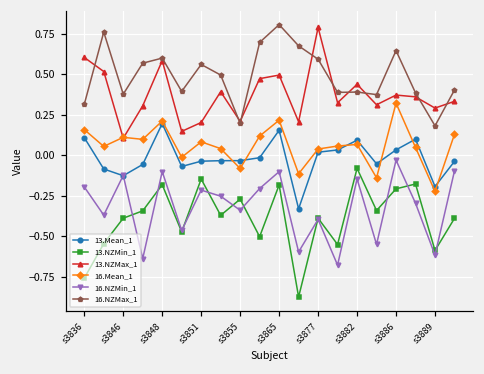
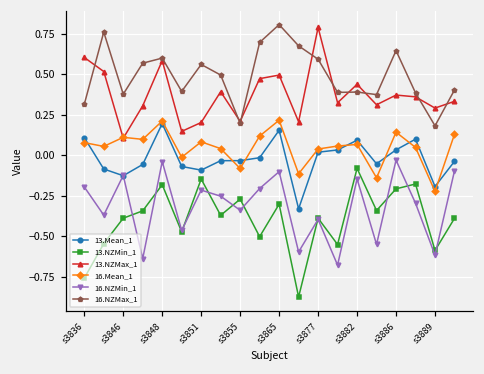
  {
    "13.Mean_1": {
      "s3836": 0.11,
-     "s3851": -0.04,
+     "s3851": -0.09,
      "s3855": -0.03,
      "s3865": 0.15,
      "s3877": 0.02,
      "s3882": 0.09,
      "s3886": 0.03,
      "s3889": -0.19
    },
    "13.NZMin_1": {
      "s3846": -0.39,
      "s3848": -0.18,
      "s3851": -0.15,
      "s3855": -0.27,
-     "s3865": -0.18,
+     "s3865": -0.30,
      "s3882": -0.08,
      "s3886": -0.21,
      "s3889": -0.59
    },
    "13.NZMax_1": {
      "s3836": 0.60,
      "s3851": 0.20,
      "s3865": 0.49,
      "s3877": 0.79,
      "s3882": 0.44,
      "s3886": 0.37,
      "s3889": 0.29
    },
    "16.Mean_1": {
-     "s3836": 0.16,
+     "s3836": 0.08,
      "s3851": 0.08,
      "s3855": -0.08,
      "s3865": 0.22,
      "s3877": 0.04,
      "s3882": 0.07,
-     "s3886": 0.32,
+     "s3886": 0.14,
      "s3889": -0.22
    },
    "16.NZMin_1": {
      "s3836": -0.20,
-     "s3848": -0.10,
+     "s3848": -0.04,
      "s3851": -0.22,
      "s3855": -0.34,
      "s3865": -0.10,
      "s3882": -0.15,
      "s3886": -0.03,
      "s3889": -0.62
    },
    "16.NZMax_1": {
      "s3836": 0.31,
      "s3846": 0.38,
      "s3851": 0.56,
      "s3865": 0.80,
      "s3877": 0.59,
      "s3882": 0.39,
      "s3886": 0.64,
      "s3889": 0.18
    }
  }
